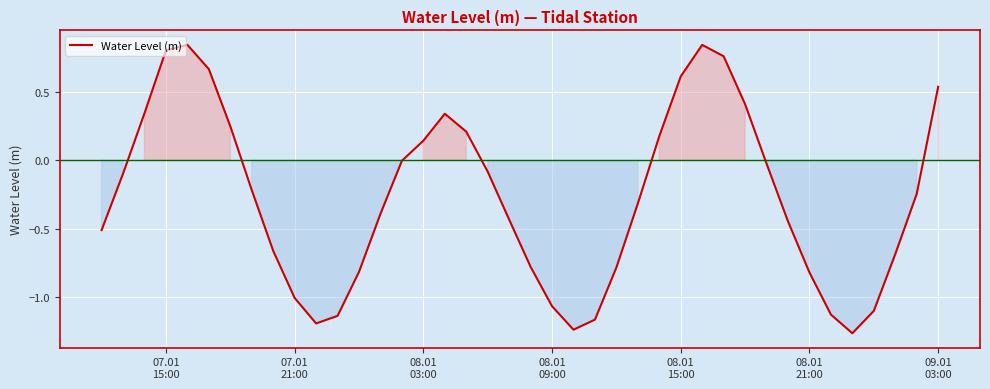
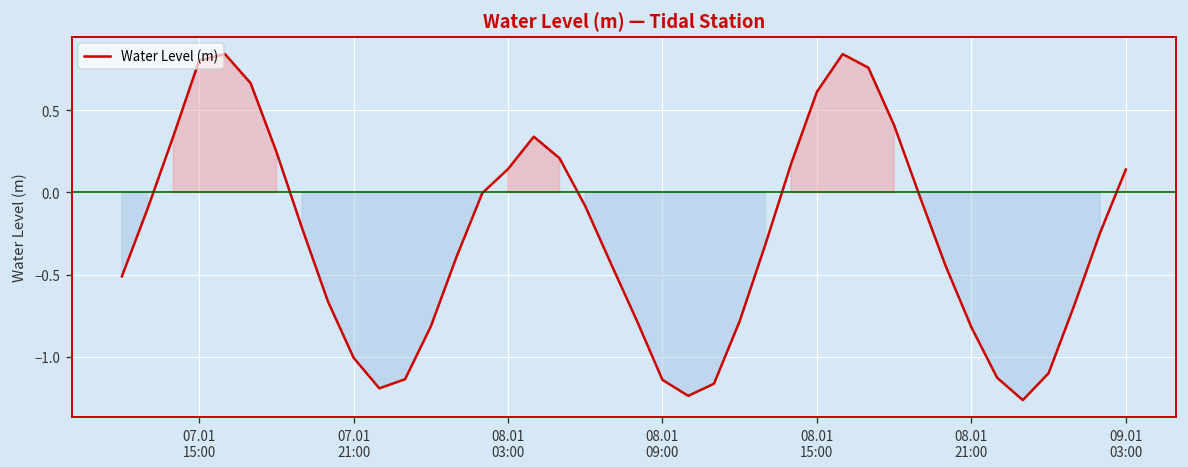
  {
    "07.01 21:00": -1.01,
    "08.01 03:00": 0.14,
-   "08.01 09:00": -1.07,
+   "08.01 09:00": -1.14,
    "08.01 15:00": 0.61,
    "08.01 21:00": -0.82,
-   "09.01 03:00": 0.54
+   "09.01 03:00": 0.14
  }
